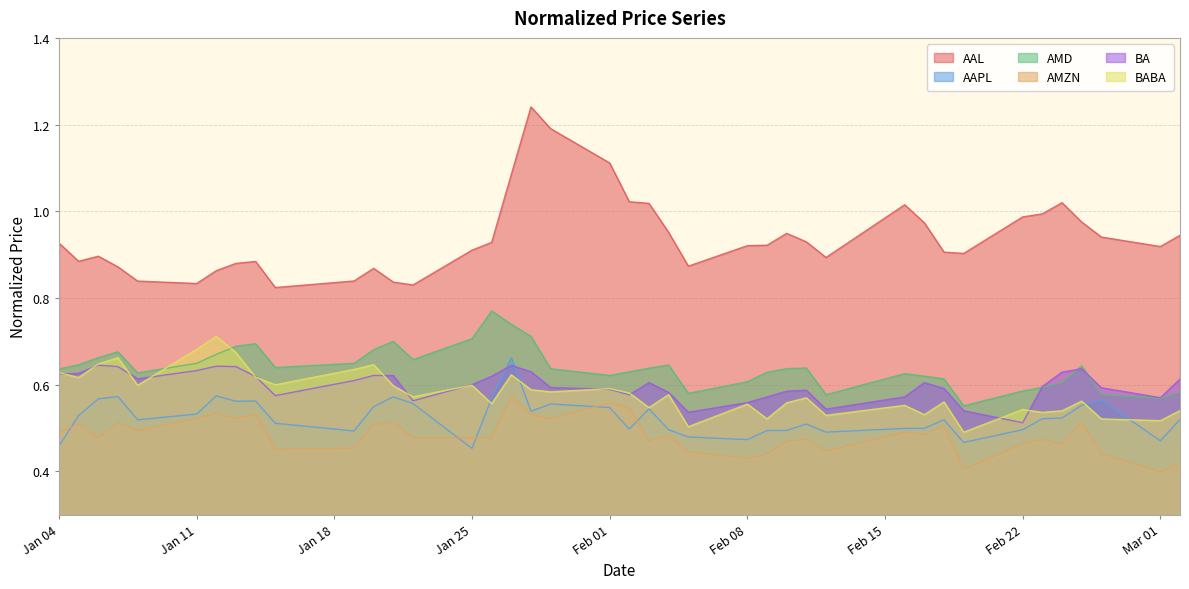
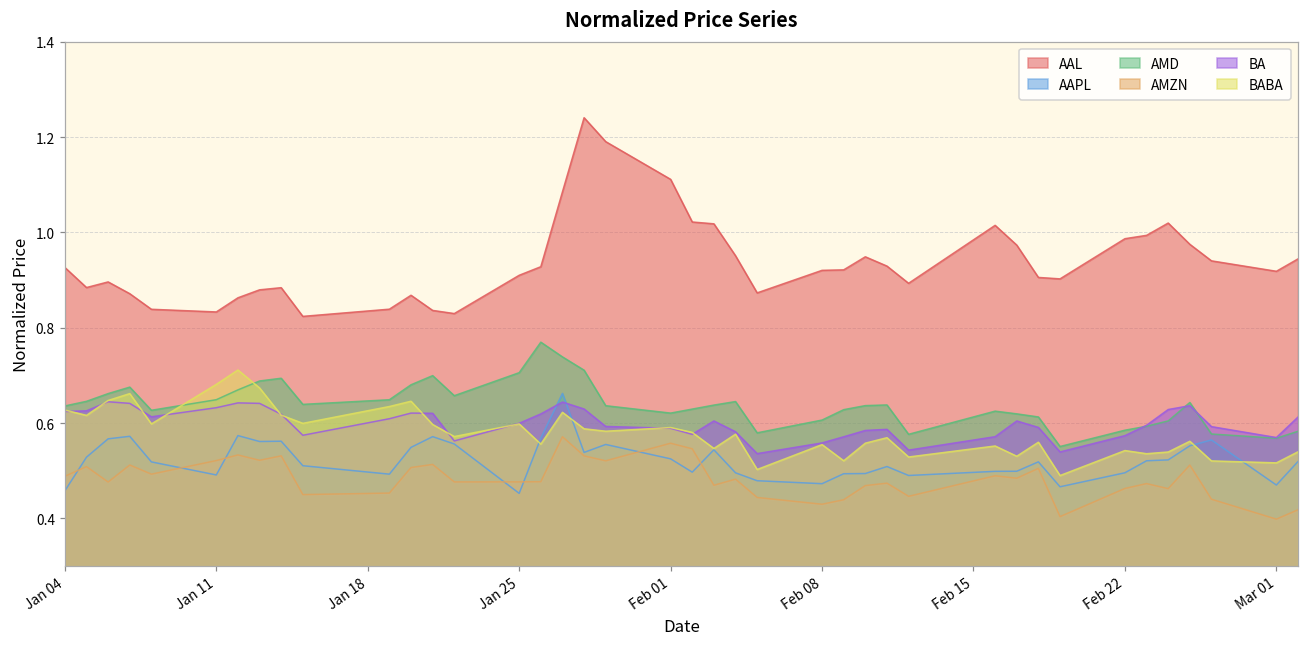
  {
    "AAPL": {
      "Jan 04": 0.46,
-     "Jan 11": 0.53,
+     "Jan 11": 0.49,
      "Jan 25": 0.45,
-     "Feb 01": 0.55,
+     "Feb 01": 0.53,
      "Feb 08": 0.47,
      "Feb 22": 0.50,
      "Mar 01": 0.47
    },
    "AMD": {
      "Jan 04": 0.64,
      "Jan 11": 0.65,
      "Jan 25": 0.71,
      "Feb 01": 0.62,
      "Feb 08": 0.61,
      "Feb 22": 0.59
    },
    "BA": {
      "Jan 11": 0.63,
-     "Feb 22": 0.51
+     "Feb 22": 0.57
    }
  }
